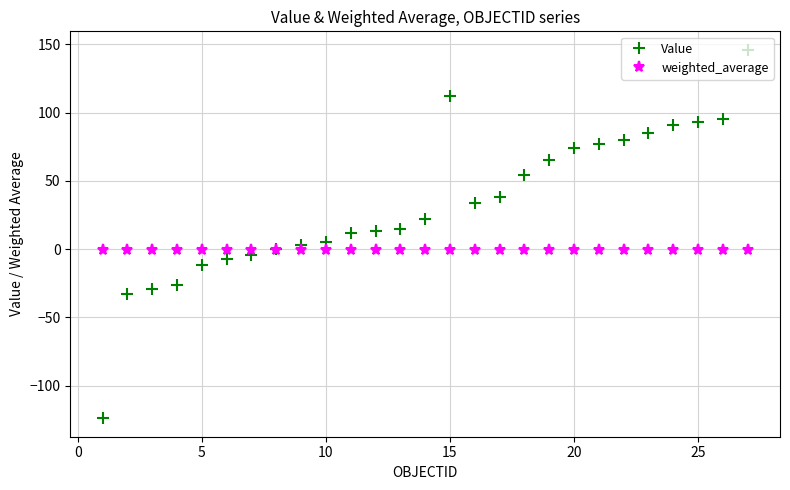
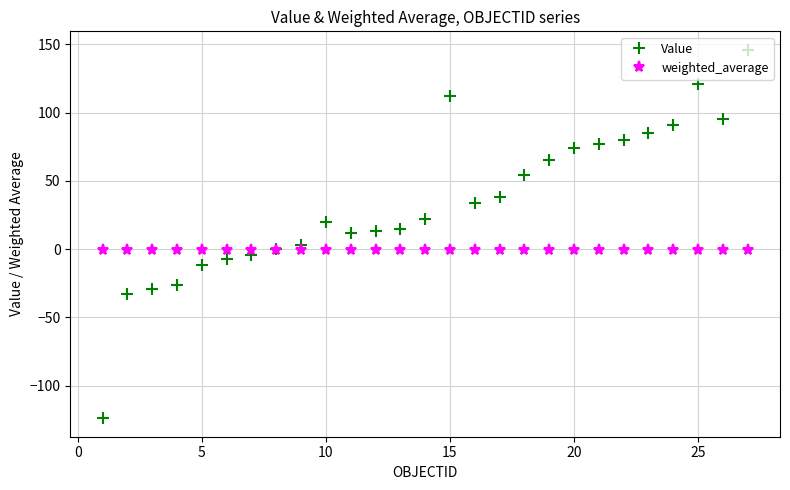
  {
    "Value": {
      "5": -12,
-     "10": 5,
+     "10": 20,
      "15": 112,
      "20": 74,
-     "25": 93
+     "25": 121
    },
    "weighted_average": {
      "5": 0,
      "10": 0,
      "15": 0,
      "20": 0,
      "25": 0
    }
  }
